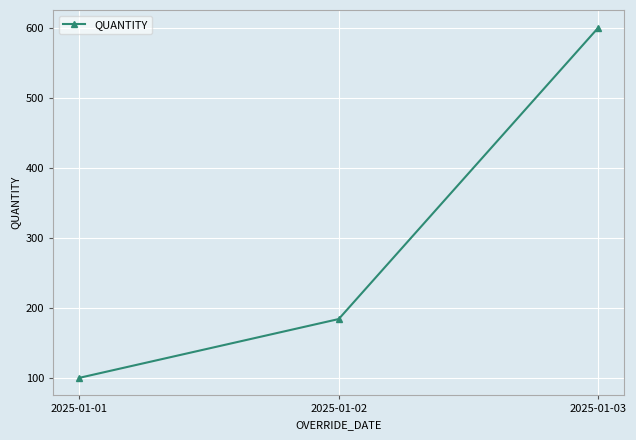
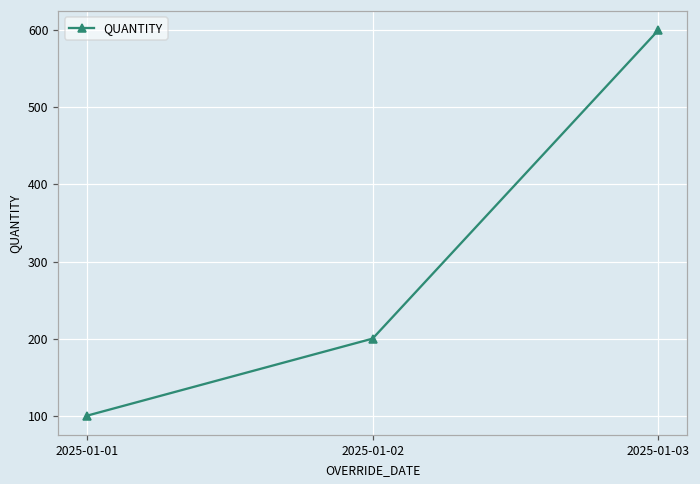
  {
    "2025-01-01": 100,
-   "2025-01-02": 180,
+   "2025-01-02": 200,
    "2025-01-03": 600
  }
